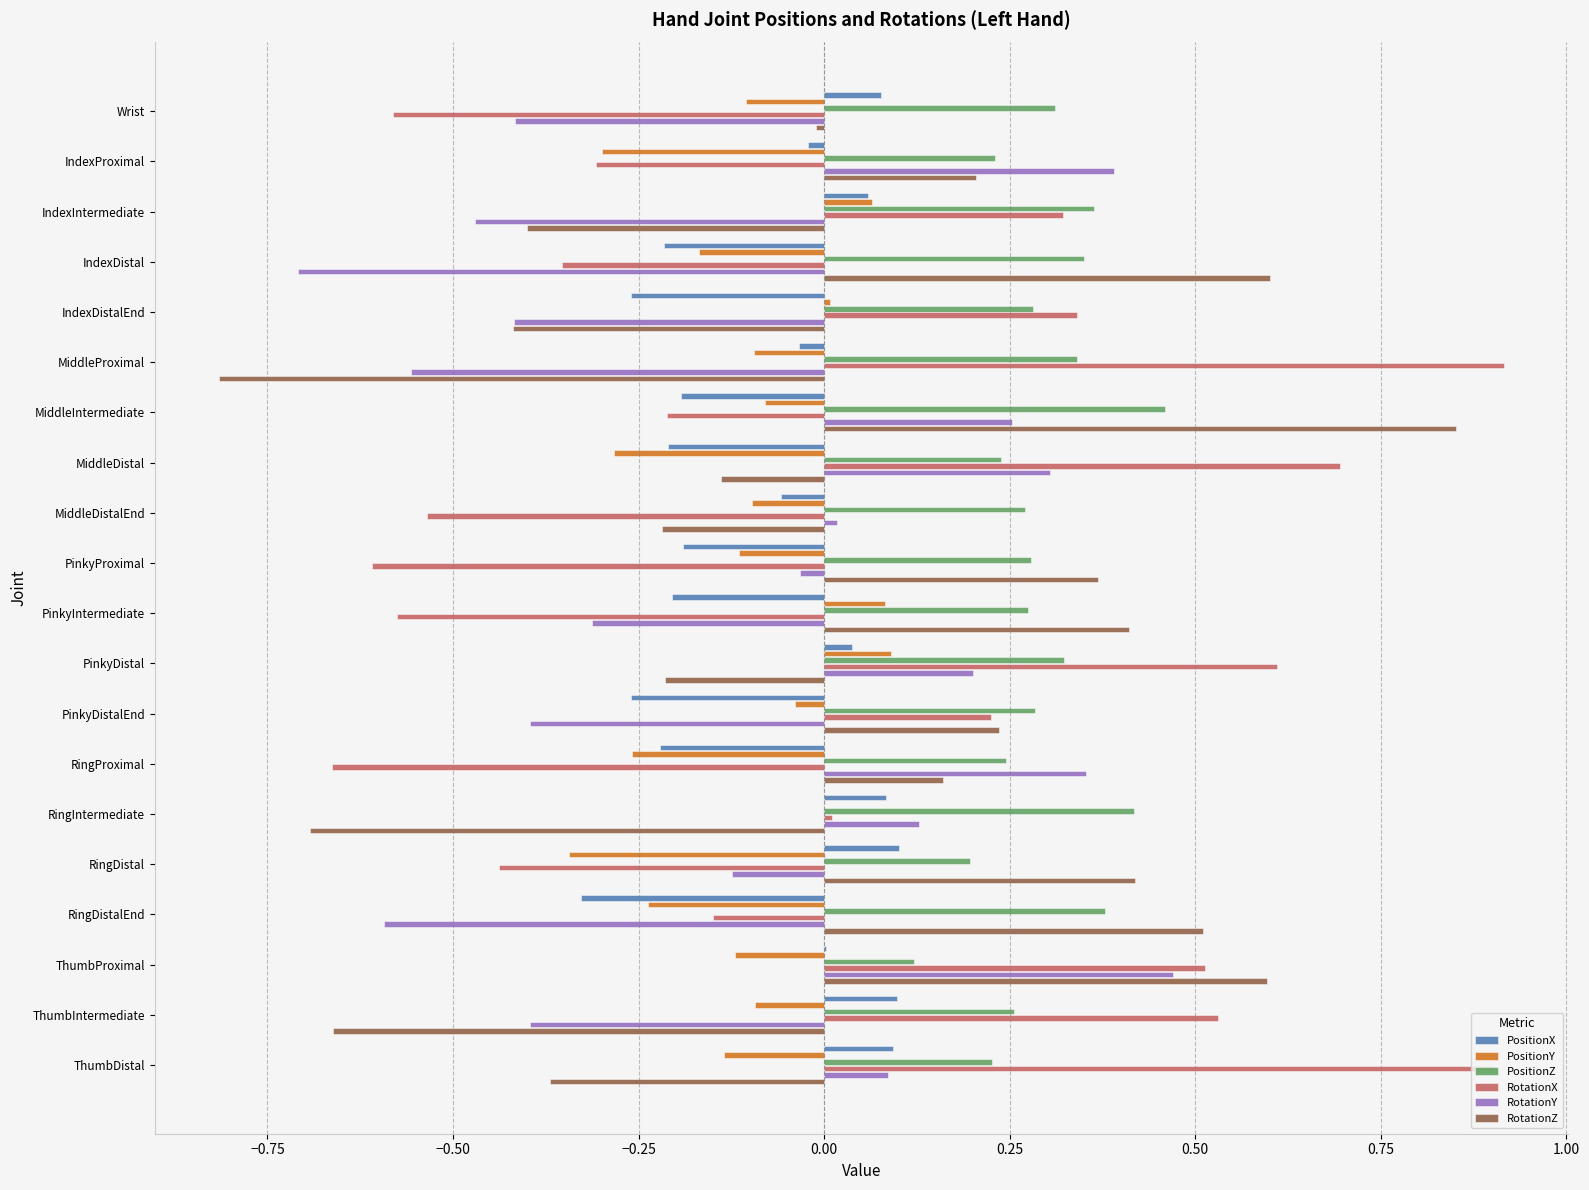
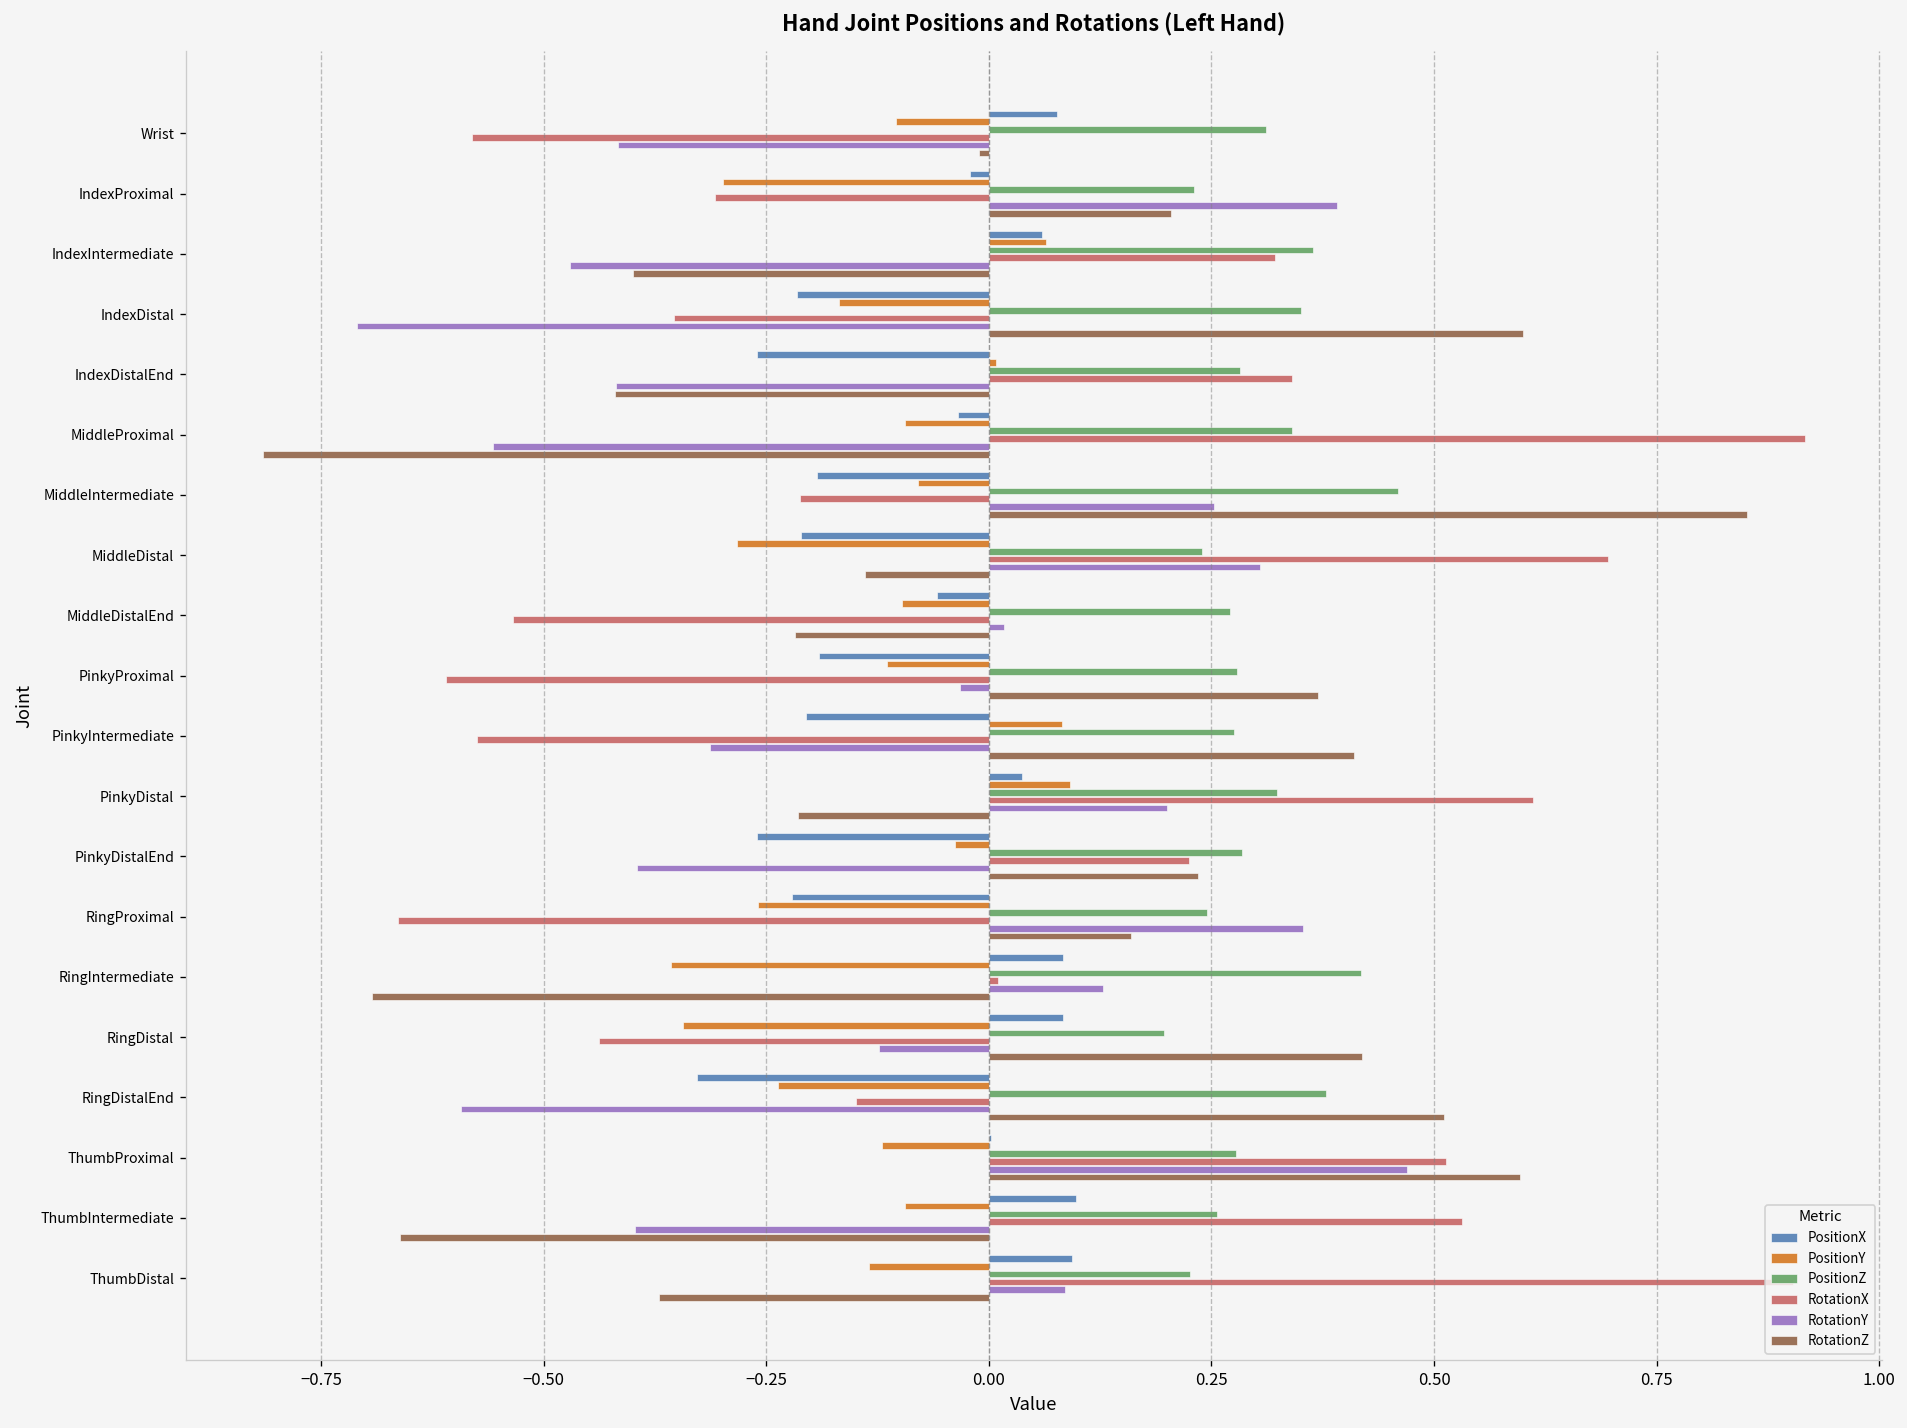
  {
    "PositionX": {
      "Wrist": 0.08,
      "IndexProximal": -0.02,
      "IndexIntermediate": 0.06,
      "IndexDistal": -0.22,
      "IndexDistalEnd": -0.26,
      "MiddleProximal": -0.03,
      "MiddleIntermediate": -0.19,
      "MiddleDistal": -0.21,
      "MiddleDistalEnd": -0.06,
      "PinkyProximal": -0.19,
      "PinkyIntermediate": -0.21,
      "PinkyDistal": 0.04,
      "PinkyDistalEnd": -0.26,
      "RingProximal": -0.22,
      "RingIntermediate": 0.08,
-     "RingDistal": 0.10,
+     "RingDistal": 0.08,
      "RingDistalEnd": -0.33,
      "ThumbIntermediate": 0.10,
      "ThumbDistal": 0.09
    },
    "PositionY": {
      "Wrist": -0.10,
      "IndexProximal": -0.30,
      "IndexIntermediate": 0.06,
      "IndexDistal": -0.17,
      "IndexDistalEnd": 0.01,
      "MiddleProximal": -0.09,
      "MiddleIntermediate": -0.08,
      "MiddleDistal": -0.28,
      "MiddleDistalEnd": -0.10,
      "PinkyProximal": -0.11,
      "PinkyIntermediate": 0.08,
      "PinkyDistal": 0.09,
      "PinkyDistalEnd": -0.04,
      "RingProximal": -0.26,
-     "RingIntermediate": 0.00,
+     "RingIntermediate": -0.36,
      "RingDistal": -0.34,
      "RingDistalEnd": -0.24,
      "ThumbProximal": -0.12,
      "ThumbIntermediate": -0.09,
      "ThumbDistal": -0.13
    },
    "PositionZ": {
      "Wrist": 0.31,
      "IndexProximal": 0.23,
      "IndexIntermediate": 0.36,
      "IndexDistal": 0.35,
      "IndexDistalEnd": 0.28,
      "MiddleProximal": 0.34,
      "MiddleIntermediate": 0.46,
      "MiddleDistal": 0.24,
      "MiddleDistalEnd": 0.27,
      "PinkyProximal": 0.28,
      "PinkyIntermediate": 0.28,
      "PinkyDistal": 0.32,
      "PinkyDistalEnd": 0.28,
      "RingProximal": 0.24,
      "RingIntermediate": 0.42,
      "RingDistal": 0.20,
      "RingDistalEnd": 0.38,
-     "ThumbProximal": 0.12,
+     "ThumbProximal": 0.28,
      "ThumbIntermediate": 0.26,
      "ThumbDistal": 0.23
    },
    "RotationX": {
      "Wrist": -0.58,
      "IndexProximal": -0.31,
      "IndexIntermediate": 0.32,
      "IndexDistal": -0.35,
      "IndexDistalEnd": 0.34,
      "MiddleProximal": 0.92,
      "MiddleIntermediate": -0.21,
      "MiddleDistal": 0.70,
      "MiddleDistalEnd": -0.53,
      "PinkyProximal": -0.61,
      "PinkyIntermediate": -0.58,
      "PinkyDistal": 0.61,
      "PinkyDistalEnd": 0.22,
      "RingProximal": -0.66,
      "RingIntermediate": 0.01,
      "RingDistal": -0.44,
      "RingDistalEnd": -0.15,
      "ThumbProximal": 0.51,
      "ThumbIntermediate": 0.53
    },
    "RotationY": {
      "Wrist": -0.42,
      "IndexProximal": 0.39,
      "IndexIntermediate": -0.47,
      "IndexDistal": -0.71,
      "IndexDistalEnd": -0.42,
      "MiddleProximal": -0.56,
      "MiddleIntermediate": 0.25,
      "MiddleDistal": 0.30,
      "MiddleDistalEnd": 0.02,
      "PinkyProximal": -0.03,
      "PinkyIntermediate": -0.31,
      "PinkyDistal": 0.20,
      "PinkyDistalEnd": -0.40,
      "RingProximal": 0.35,
      "RingIntermediate": 0.13,
      "RingDistal": -0.12,
      "RingDistalEnd": -0.59,
      "ThumbProximal": 0.47,
      "ThumbIntermediate": -0.40,
      "ThumbDistal": 0.09
    },
    "RotationZ": {
      "Wrist": -0.01,
      "IndexProximal": 0.20,
      "IndexIntermediate": -0.40,
      "IndexDistal": 0.60,
      "IndexDistalEnd": -0.42,
      "MiddleProximal": -0.82,
      "MiddleIntermediate": 0.85,
      "MiddleDistal": -0.14,
      "MiddleDistalEnd": -0.22,
      "PinkyProximal": 0.37,
      "PinkyIntermediate": 0.41,
      "PinkyDistal": -0.21,
      "PinkyDistalEnd": 0.24,
      "RingProximal": 0.16,
      "RingIntermediate": -0.69,
      "RingDistal": 0.42,
      "RingDistalEnd": 0.51,
      "ThumbProximal": 0.60,
      "ThumbIntermediate": -0.66,
      "ThumbDistal": -0.37
    }
  }
